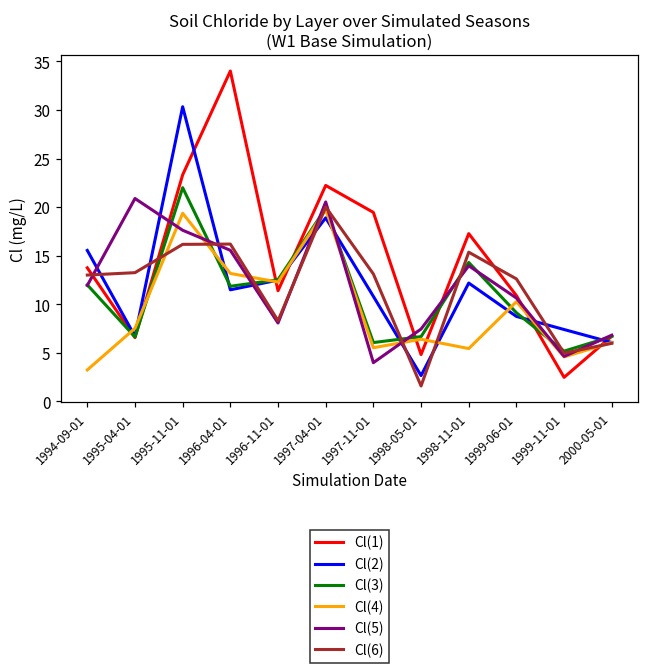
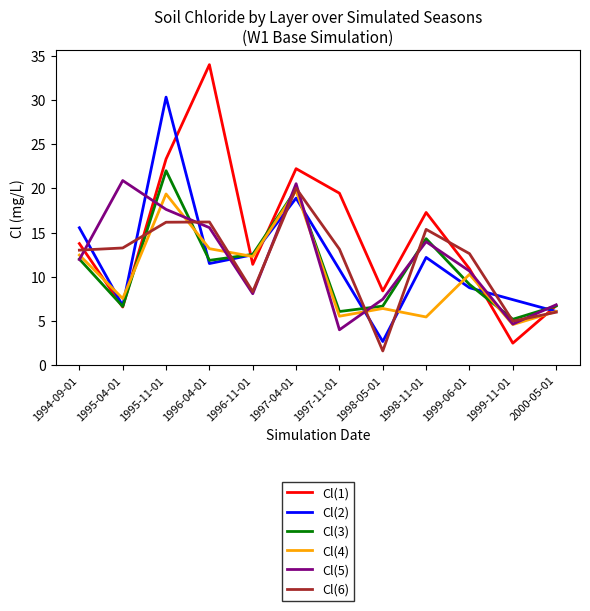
  {
    "Cl(1)": {
      "1994-09-01": 14,
      "1995-11-01": 23,
      "1996-04-01": 34,
      "1996-11-01": 11,
      "1997-04-01": 22,
      "1997-11-01": 19,
-     "1998-05-01": 5,
+     "1998-05-01": 8,
      "1998-11-01": 17,
      "1999-11-01": 2
    },
    "Cl(2)": {
      "1994-09-01": 16,
      "1995-11-01": 30,
      "1996-04-01": 11,
      "1997-04-01": 19,
      "1997-11-01": 11,
      "1998-05-01": 3,
      "1998-11-01": 12,
      "1999-06-01": 9,
      "1999-11-01": 7
    },
    "Cl(3)": {
      "1995-11-01": 22,
      "1996-04-01": 12,
      "1997-11-01": 6,
      "1998-11-01": 14,
      "1999-06-01": 9
    },
    "Cl(4)": {
-     "1994-09-01": 3,
+     "1994-09-01": 12,
      "1995-04-01": 8,
      "1995-11-01": 19,
      "1996-04-01": 13,
      "1997-11-01": 6,
      "1998-11-01": 5,
      "1999-06-01": 10
    },
    "Cl(5)": {
      "1995-04-01": 21,
      "1995-11-01": 18,
      "1996-04-01": 16,
      "1997-04-01": 21,
      "1997-11-01": 4,
      "1998-05-01": 7,
      "1998-11-01": 14
    },
    "Cl(6)": {
      "1994-09-01": 13,
      "1995-04-01": 13,
      "1995-11-01": 16,
      "1996-04-01": 16,
      "1997-11-01": 13,
      "1998-05-01": 2,
      "1998-11-01": 15,
      "1999-06-01": 13
    }
  }
